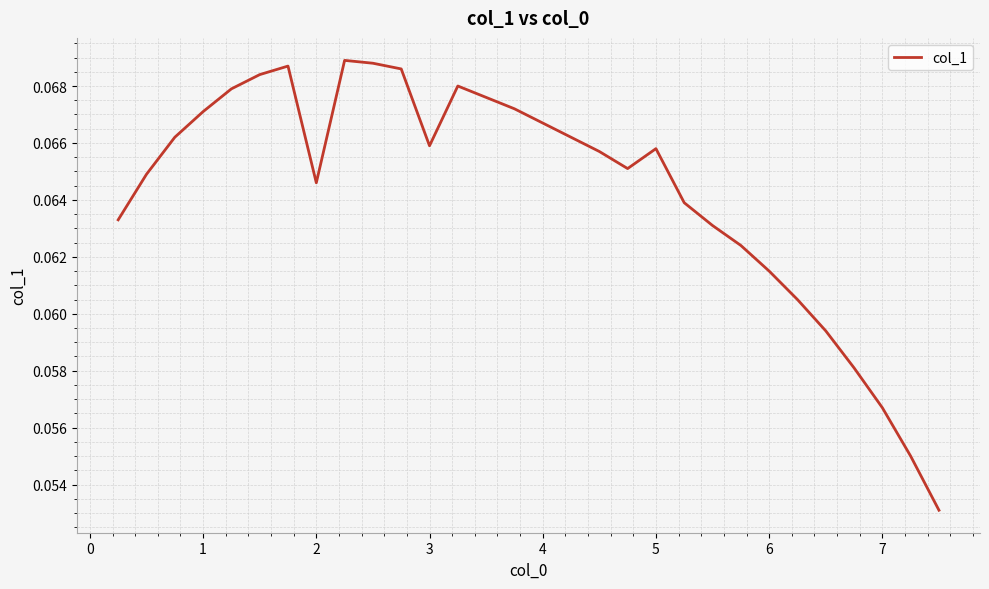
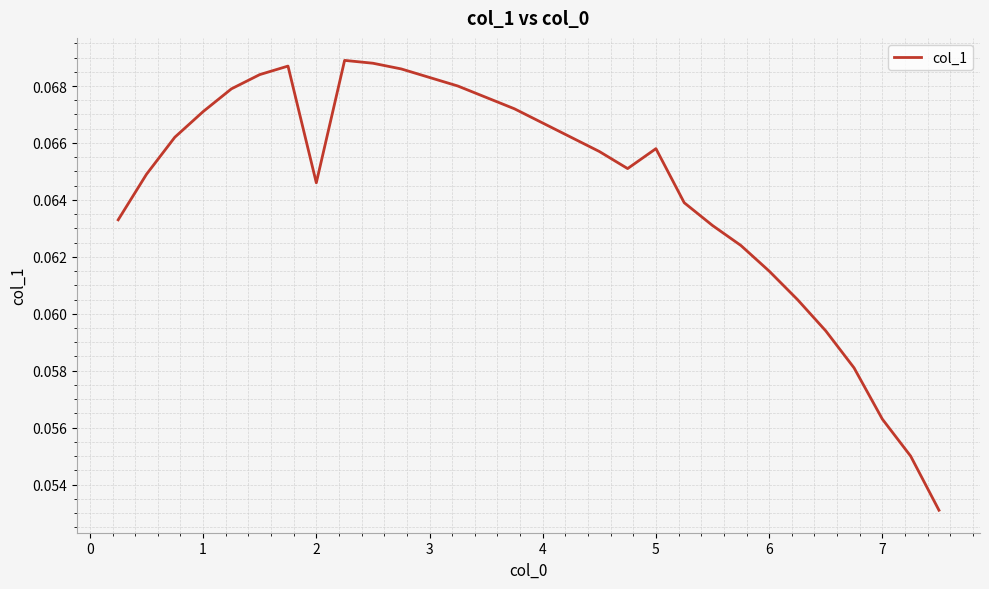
  {
    "1": 0.0671,
    "2": 0.0646,
-   "3": 0.0659,
+   "3": 0.0683,
    "4": 0.0667,
    "5": 0.0658,
    "6": 0.0615,
-   "7": 0.0567
+   "7": 0.0563
  }
